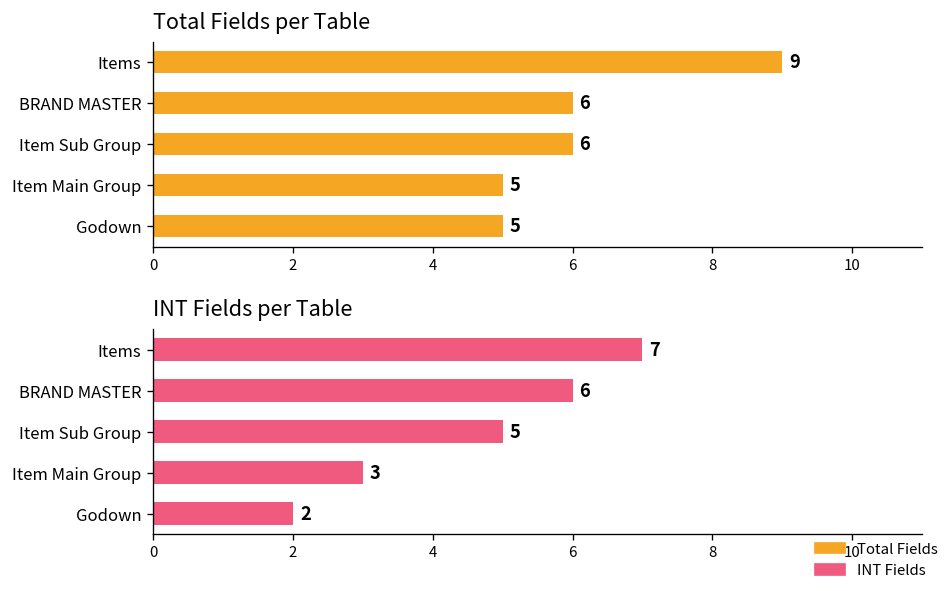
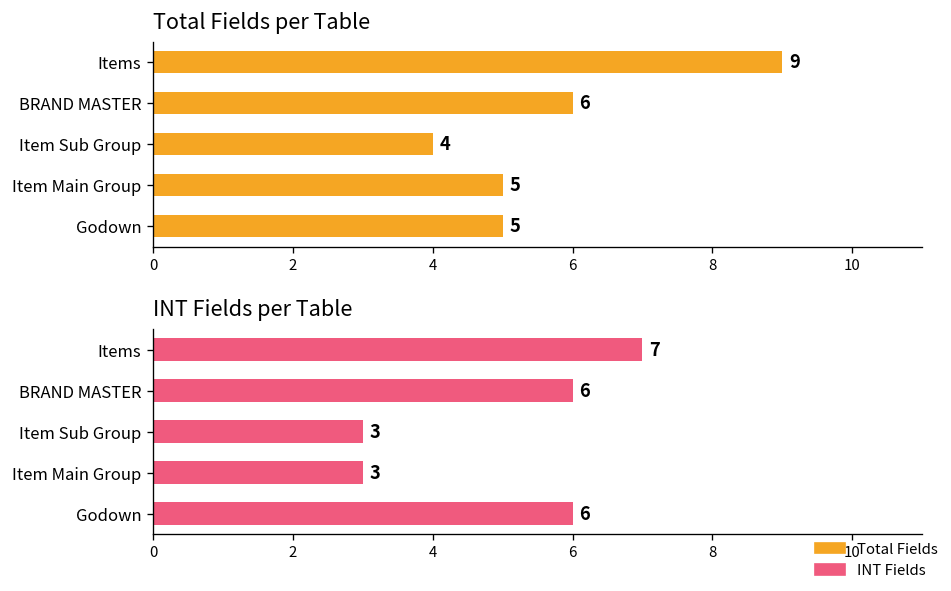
  {
    "Total Fields per Table": {
      "Items": 9,
      "BRAND MASTER": 6,
-     "Item Sub Group": 6,
+     "Item Sub Group": 4,
      "Item Main Group": 5,
      "Godown": 5
    },
    "INT Fields per Table": {
      "Items": 7,
      "BRAND MASTER": 6,
-     "Item Sub Group": 5,
+     "Item Sub Group": 3,
      "Item Main Group": 3,
-     "Godown": 2
+     "Godown": 6
    }
  }
